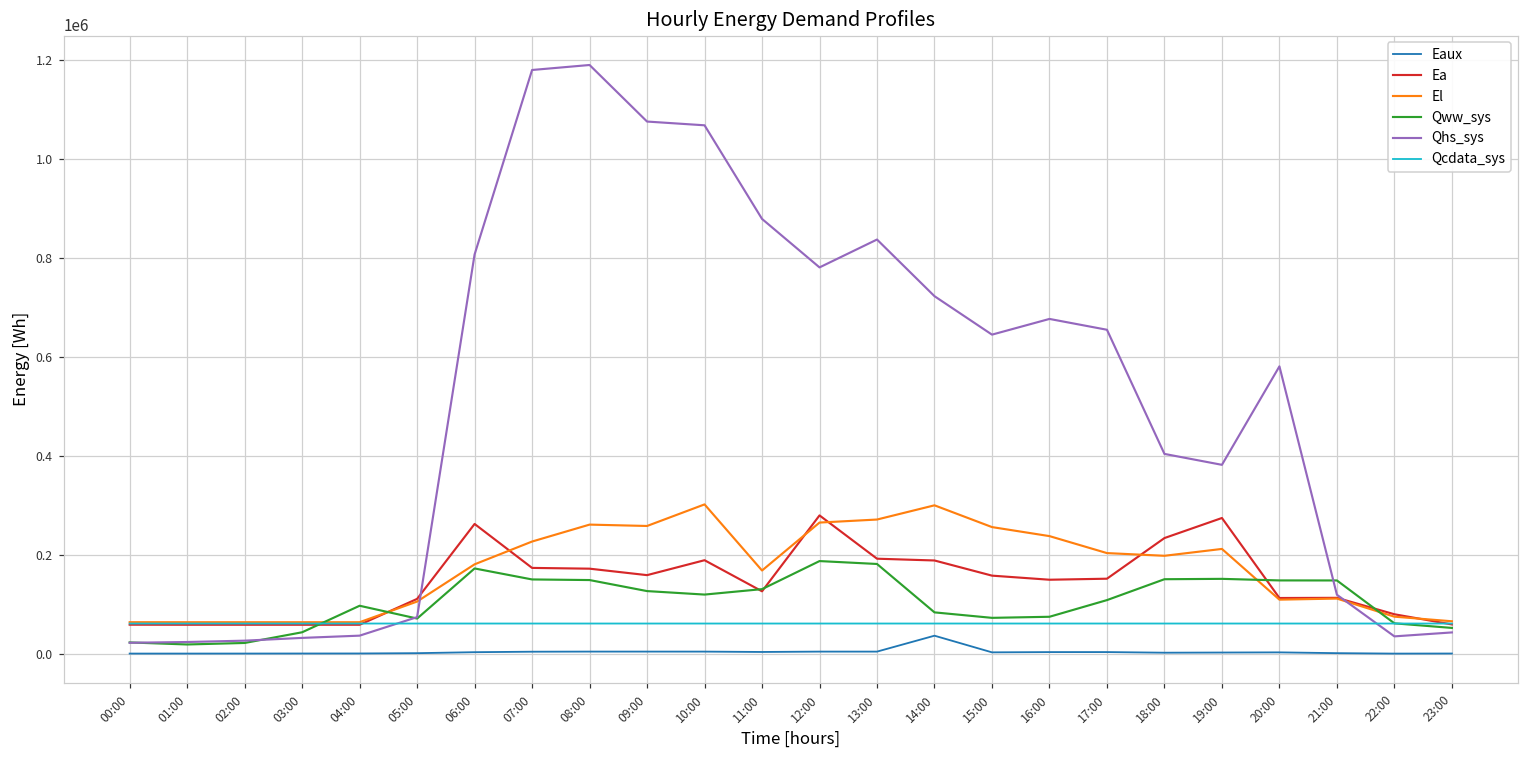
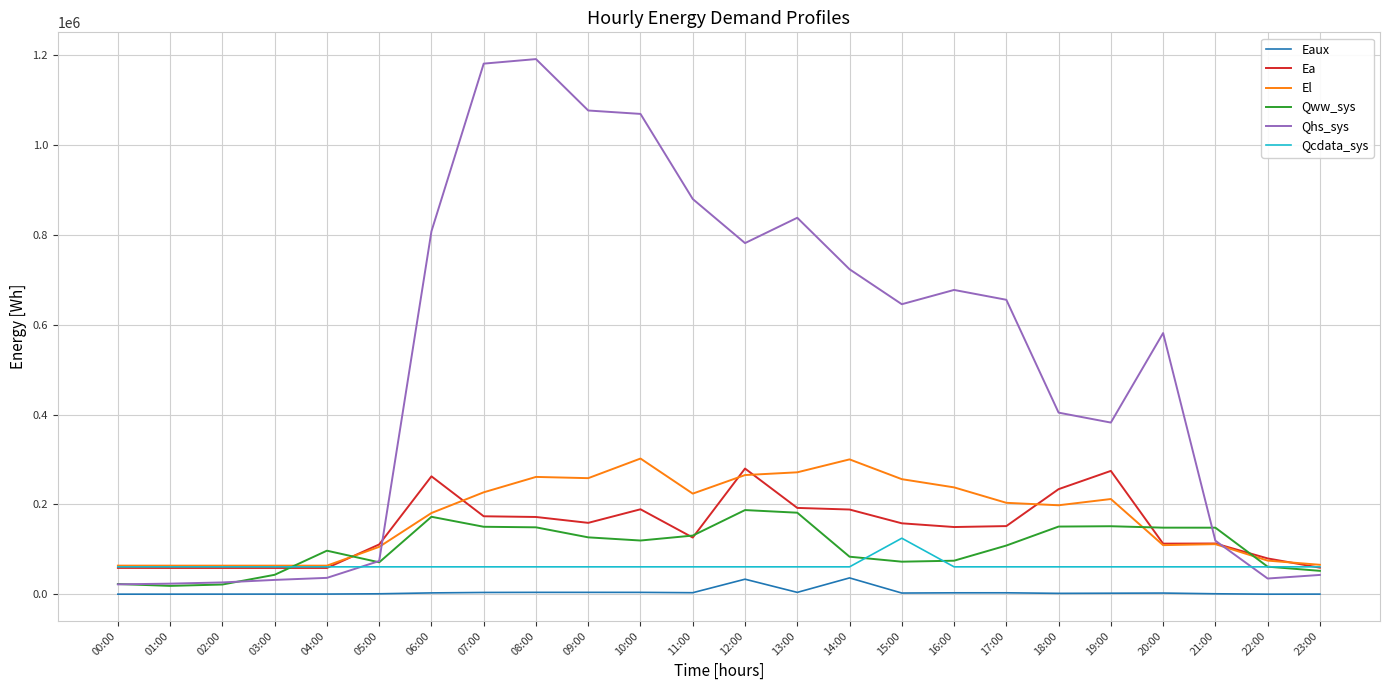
  {
    "Eaux": {
      "00:00": 0,
      "01:00": 0,
      "02:00": 0,
      "03:00": 0,
      "04:00": 0,
      "05:00": 0,
      "06:00": 0,
      "07:00": 0,
      "08:00": 0,
      "09:00": 0,
      "10:00": 0,
      "11:00": 0,
-     "12:00": 0,
+     "12:00": 30000,
      "13:00": 0,
      "14:00": 40000,
      "15:00": 0,
      "16:00": 0,
      "17:00": 0,
      "18:00": 0,
      "19:00": 0,
      "20:00": 0,
      "21:00": 0,
      "22:00": 0,
      "23:00": 0
    },
    "Ea": {
      "06:00": 260000,
      "07:00": 170000,
      "08:00": 170000,
      "09:00": 160000,
      "10:00": 190000,
      "12:00": 280000,
      "13:00": 190000,
      "14:00": 190000,
      "15:00": 160000,
      "16:00": 150000,
      "17:00": 150000,
      "18:00": 230000,
      "19:00": 270000
    },
    "El": {
      "06:00": 180000,
      "07:00": 230000,
      "08:00": 260000,
      "09:00": 260000,
      "10:00": 300000,
-     "11:00": 170000,
+     "11:00": 220000,
      "12:00": 270000,
      "13:00": 270000,
      "14:00": 300000,
      "15:00": 260000,
      "16:00": 240000,
      "17:00": 200000,
      "18:00": 200000,
      "19:00": 210000
    },
    "Qww_sys": {
      "03:00": 40000,
      "04:00": 100000,
      "06:00": 170000,
      "07:00": 150000,
      "08:00": 150000,
      "09:00": 130000,
      "10:00": 120000,
      "12:00": 190000,
      "13:00": 180000,
      "14:00": 80000,
      "15:00": 70000,
      "16:00": 70000,
      "17:00": 110000,
      "18:00": 150000,
      "19:00": 150000,
      "20:00": 150000,
      "21:00": 150000,
      "23:00": 50000
    },
    "Qhs_sys": {
      "03:00": 30000,
      "04:00": 40000,
      "06:00": 810000,
      "07:00": 1180000,
      "08:00": 1190000,
      "09:00": 1080000,
      "10:00": 1070000,
      "11:00": 880000,
      "12:00": 780000,
      "13:00": 840000,
      "14:00": 720000,
      "15:00": 650000,
      "16:00": 680000,
      "17:00": 660000,
      "18:00": 400000,
      "19:00": 380000,
      "20:00": 580000,
      "21:00": 120000,
      "22:00": 40000,
      "23:00": 40000
    },
    "Qcdata_sys": {
      "05:00": 60000,
      "06:00": 60000,
      "07:00": 60000,
      "08:00": 60000,
      "09:00": 60000,
      "10:00": 60000,
      "11:00": 60000,
      "12:00": 60000,
      "13:00": 60000,
      "14:00": 60000,
-     "15:00": 60000,
+     "15:00": 120000,
      "16:00": 60000,
      "17:00": 60000,
      "18:00": 60000,
      "19:00": 60000,
      "20:00": 60000,
      "21:00": 60000
    }
  }
